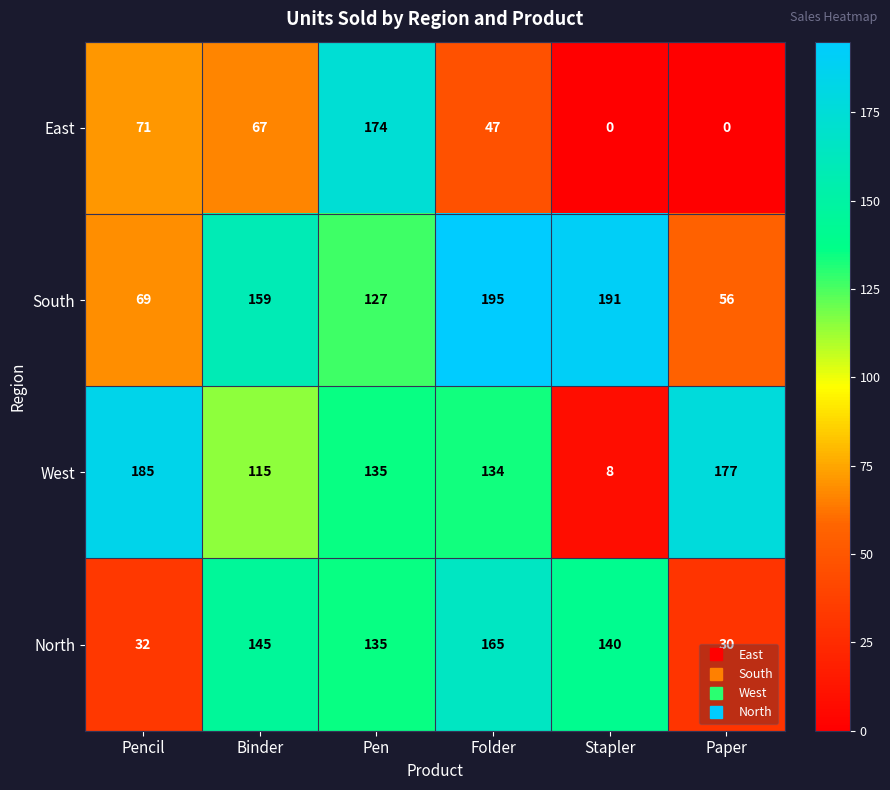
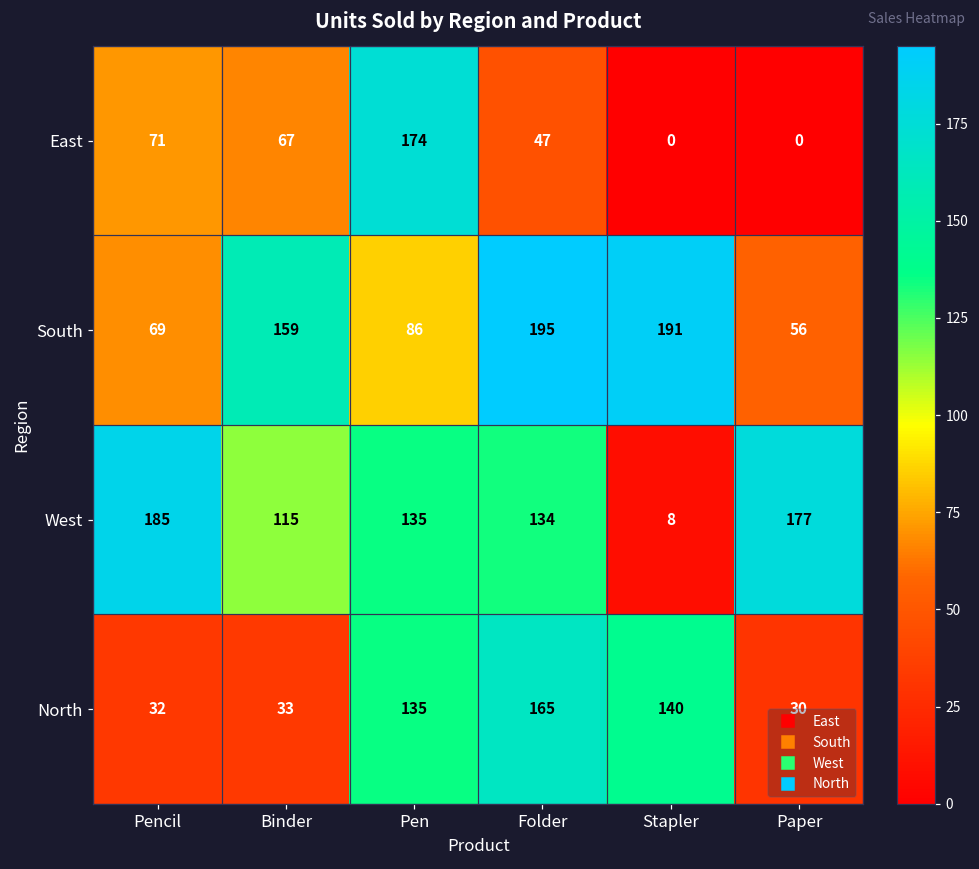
  {
    "East": {
      "Pencil": 71,
      "Binder": 67,
      "Pen": 174,
      "Folder": 47,
      "Stapler": 0,
      "Paper": 0
    },
    "South": {
      "Pencil": 69,
      "Binder": 159,
-     "Pen": 127,
+     "Pen": 86,
      "Folder": 195,
      "Stapler": 191,
      "Paper": 56
    },
    "West": {
      "Pencil": 185,
      "Binder": 115,
      "Pen": 135,
      "Folder": 134,
      "Stapler": 8,
      "Paper": 177
    },
    "North": {
      "Pencil": 32,
-     "Binder": 145,
+     "Binder": 33,
      "Pen": 135,
      "Folder": 165,
      "Stapler": 140
    }
  }
